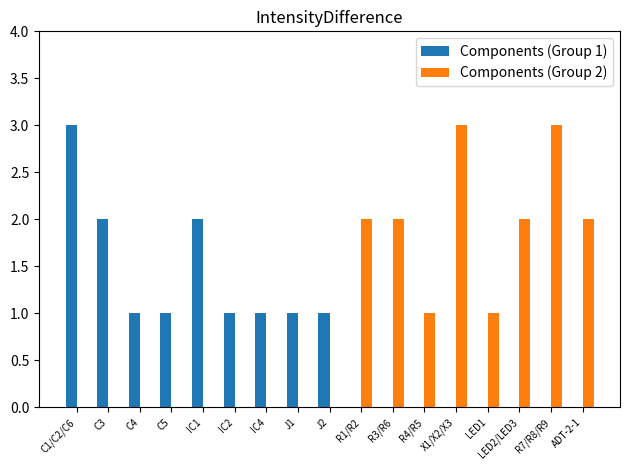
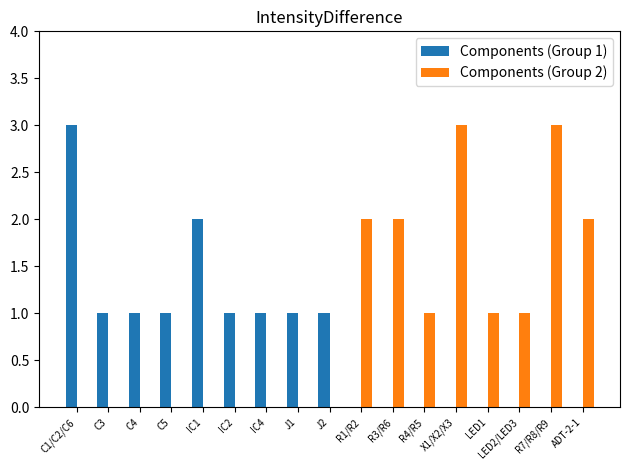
  {
    "Components (Group 1)": {
      "C1/C2/C6": 3,
-     "C3": 2,
+     "C3": 1,
      "C4": 1,
      "C5": 1,
      "IC1": 2,
      "IC2": 1,
      "IC4": 1,
      "J1": 1,
      "J2": 1,
      "R1/R2": 0,
      "R3/R6": 0,
      "R4/R5": 0,
      "X1/X2/X3": 0,
      "LED1": 0,
      "LED2/LED3": 0,
      "R7/R8/R9": 0,
      "ADT-2-1": 0
    },
    "Components (Group 2)": {
      "C1/C2/C6": 0,
      "C3": 0,
      "C4": 0,
      "C5": 0,
      "IC1": 0,
      "IC2": 0,
      "IC4": 0,
      "J1": 0,
      "J2": 0,
      "R1/R2": 2,
      "R3/R6": 2,
      "R4/R5": 1,
      "X1/X2/X3": 3,
      "LED1": 1,
-     "LED2/LED3": 2,
+     "LED2/LED3": 1,
      "R7/R8/R9": 3,
      "ADT-2-1": 2
    }
  }
